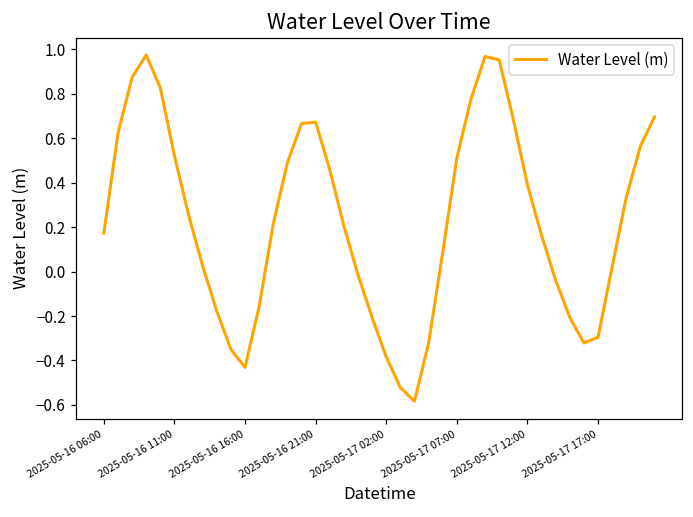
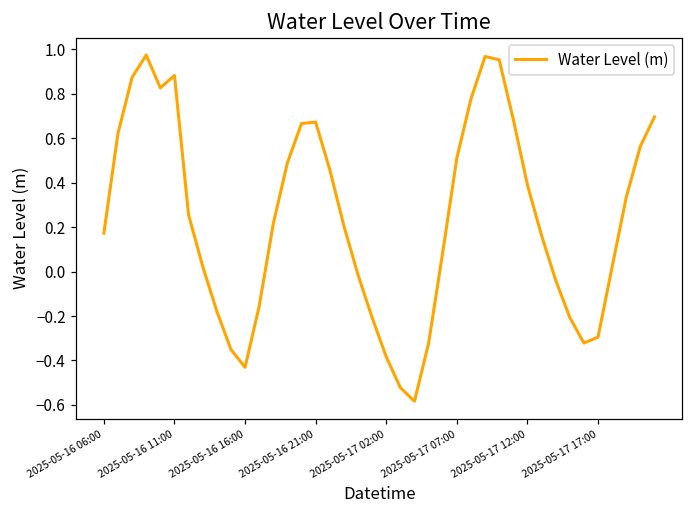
  {
    "2025-05-16 06:00": 0.17,
-   "2025-05-16 11:00": 0.52,
+   "2025-05-16 11:00": 0.88,
    "2025-05-16 16:00": -0.43,
    "2025-05-16 21:00": 0.67,
    "2025-05-17 02:00": -0.38,
    "2025-05-17 07:00": 0.51,
    "2025-05-17 12:00": 0.39,
    "2025-05-17 17:00": -0.30
  }
